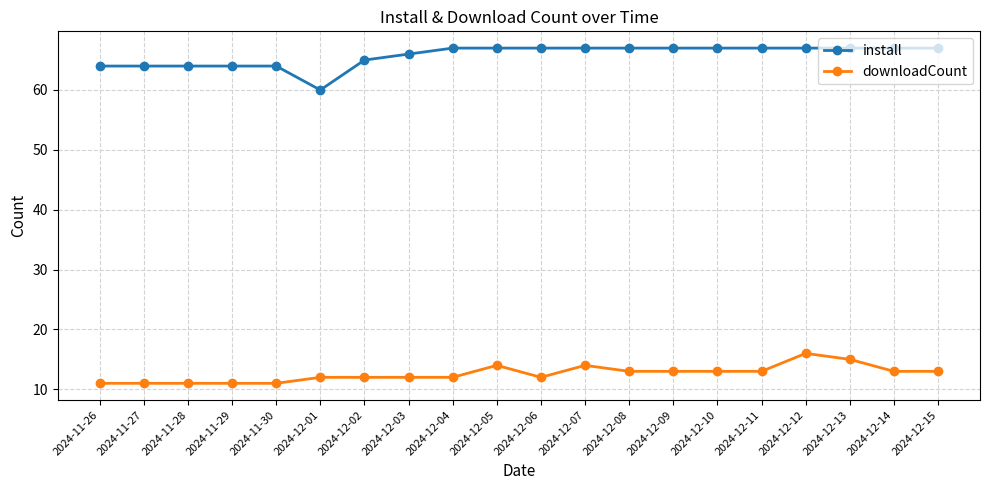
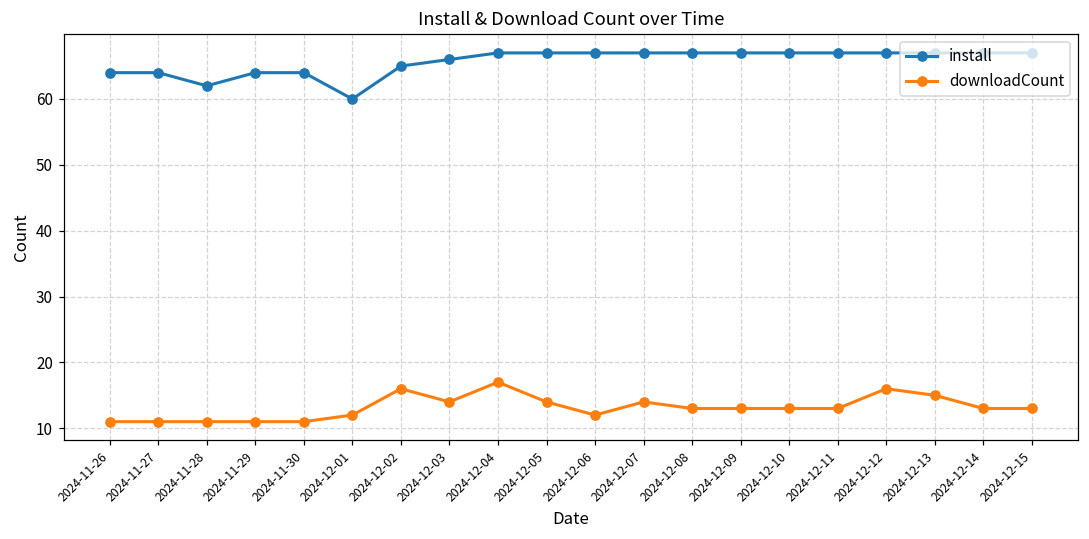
  {
    "install": {
      "2024-11-26": 64,
      "2024-11-27": 64,
-     "2024-11-28": 64,
+     "2024-11-28": 62,
      "2024-11-29": 64,
      "2024-11-30": 64,
      "2024-12-01": 60,
      "2024-12-02": 65,
      "2024-12-03": 66,
      "2024-12-04": 67,
      "2024-12-05": 67,
      "2024-12-06": 67,
      "2024-12-07": 67,
      "2024-12-08": 67,
      "2024-12-09": 67,
      "2024-12-10": 67,
      "2024-12-11": 67,
      "2024-12-12": 67
    },
    "downloadCount": {
      "2024-11-26": 11,
      "2024-11-27": 11,
      "2024-11-28": 11,
      "2024-11-29": 11,
      "2024-11-30": 11,
      "2024-12-01": 12,
-     "2024-12-02": 12,
-     "2024-12-03": 12,
-     "2024-12-04": 12,
+     "2024-12-02": 16,
+     "2024-12-03": 14,
+     "2024-12-04": 17,
      "2024-12-05": 14,
      "2024-12-06": 12,
      "2024-12-07": 14,
      "2024-12-08": 13,
      "2024-12-09": 13,
      "2024-12-10": 13,
      "2024-12-11": 13,
      "2024-12-12": 16,
      "2024-12-13": 15,
      "2024-12-14": 13,
      "2024-12-15": 13
    }
  }
